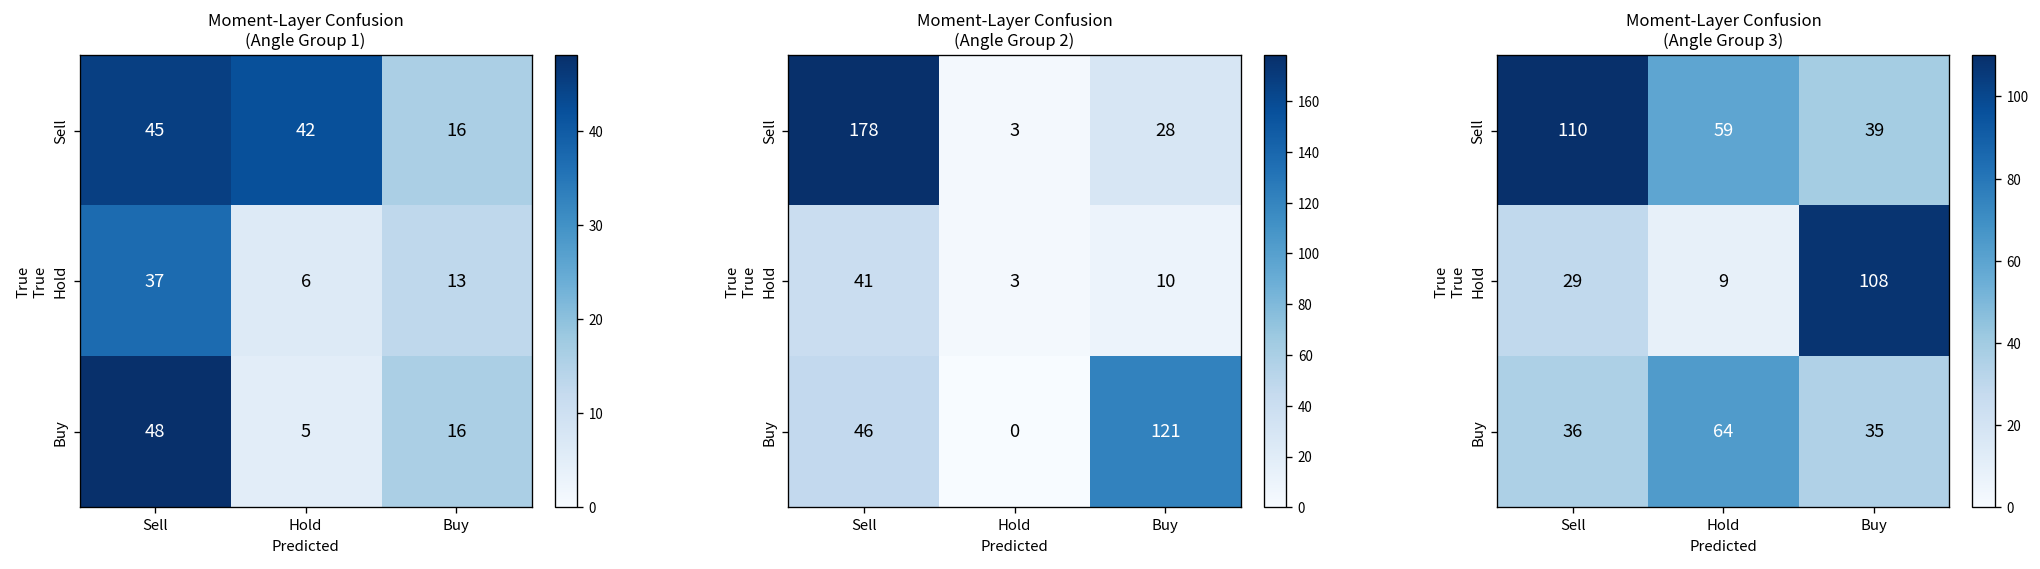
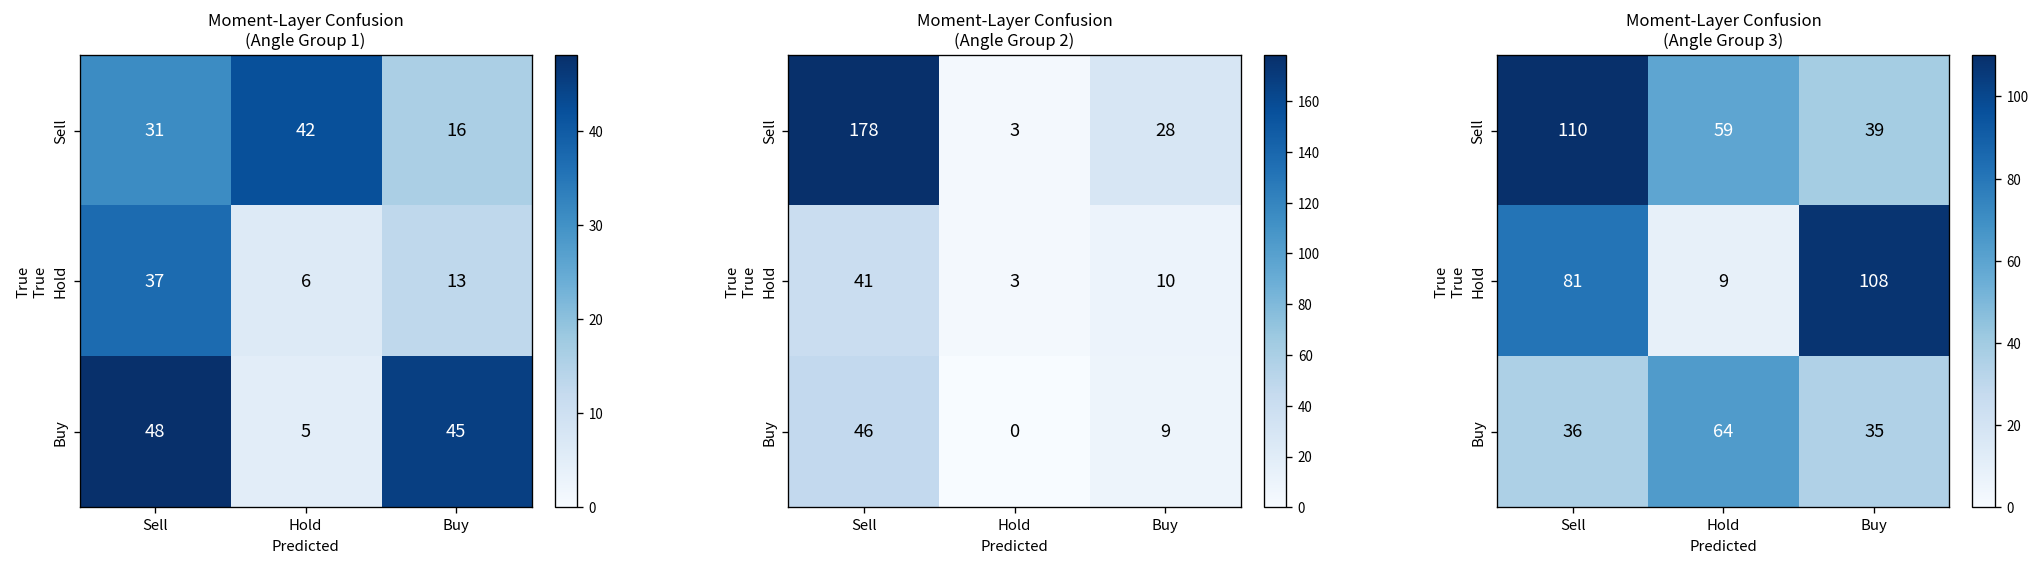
  {
    "Moment-Layer Confusion (Angle Group 1)": {
      "Sell": {
-       "Sell": 45,
+       "Sell": 31,
        "Hold": 42,
        "Buy": 16
      },
      "Hold": {
        "Sell": 37,
        "Hold": 6,
        "Buy": 13
      },
      "Buy": {
        "Sell": 48,
        "Hold": 5,
-       "Buy": 16
+       "Buy": 45
      }
    },
    "Moment-Layer Confusion (Angle Group 2)": {
      "Sell": {
        "Sell": 178,
        "Hold": 3,
        "Buy": 28
      },
      "Hold": {
        "Sell": 41,
        "Hold": 3,
        "Buy": 10
      },
      "Buy": {
        "Sell": 46,
        "Hold": 0,
-       "Buy": 121
+       "Buy": 9
      }
    },
    "Moment-Layer Confusion (Angle Group 3)": {
      "Sell": {
        "Sell": 110,
        "Hold": 59,
        "Buy": 39
      },
      "Hold": {
-       "Sell": 29,
+       "Sell": 81,
        "Hold": 9,
        "Buy": 108
      },
      "Buy": {
        "Sell": 36,
        "Hold": 64,
        "Buy": 35
      }
    }
  }
